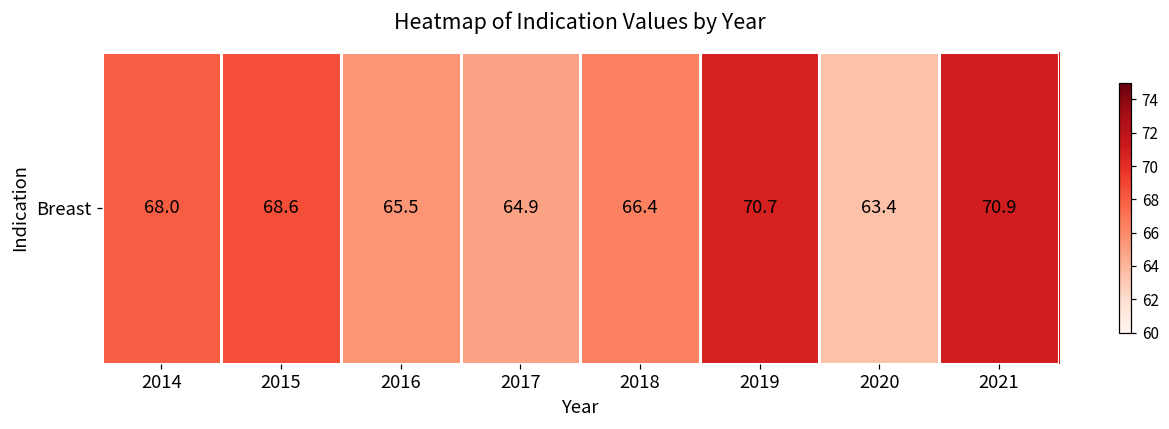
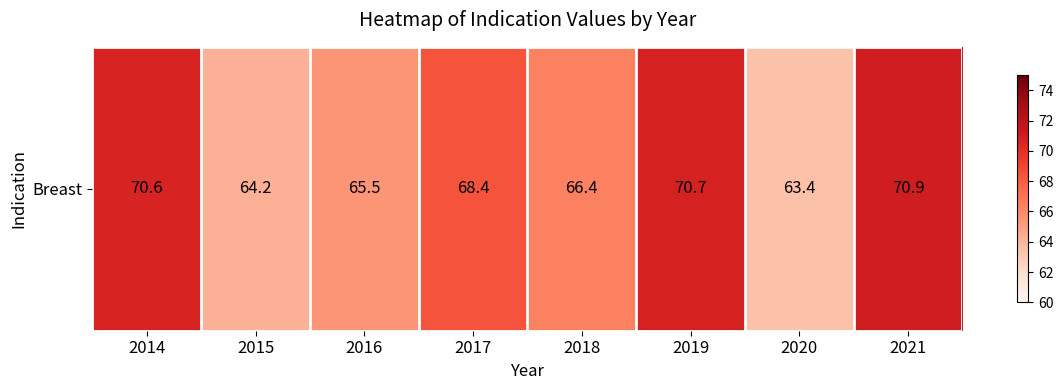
  {
    "Breast": {
-     "2014": 68.0,
-     "2015": 68.6,
+     "2014": 70.6,
+     "2015": 64.2,
      "2016": 65.5,
-     "2017": 64.9,
+     "2017": 68.4,
      "2018": 66.4,
      "2019": 70.7,
      "2020": 63.4,
      "2021": 70.9
    }
  }
